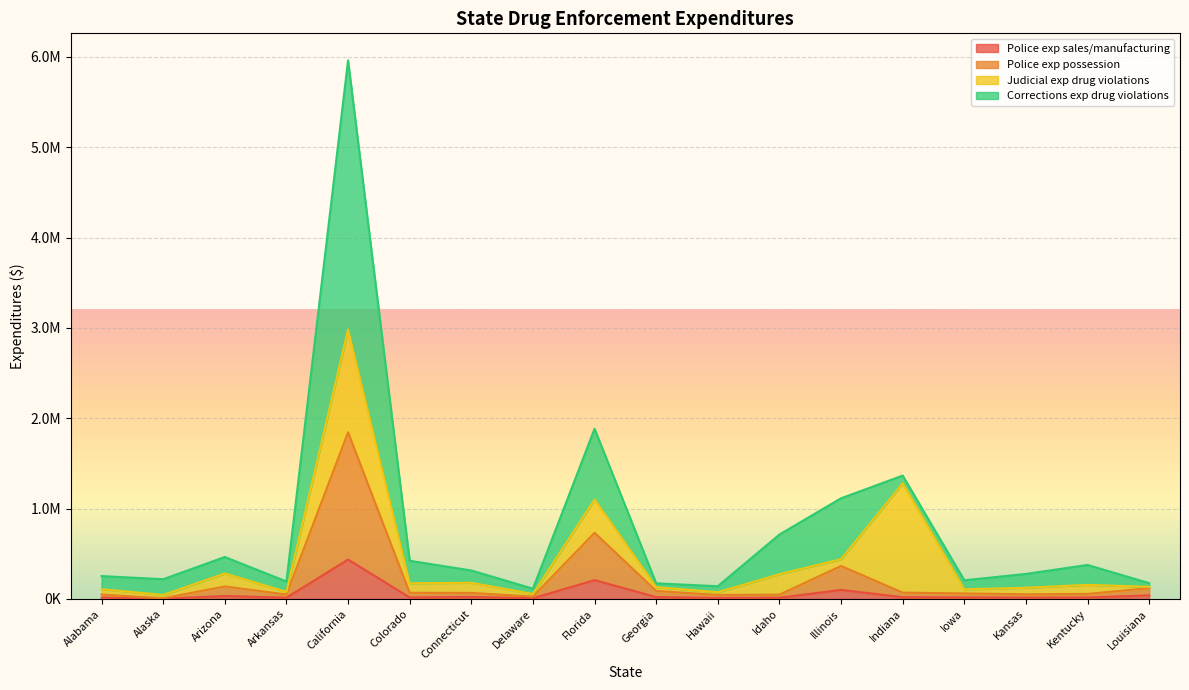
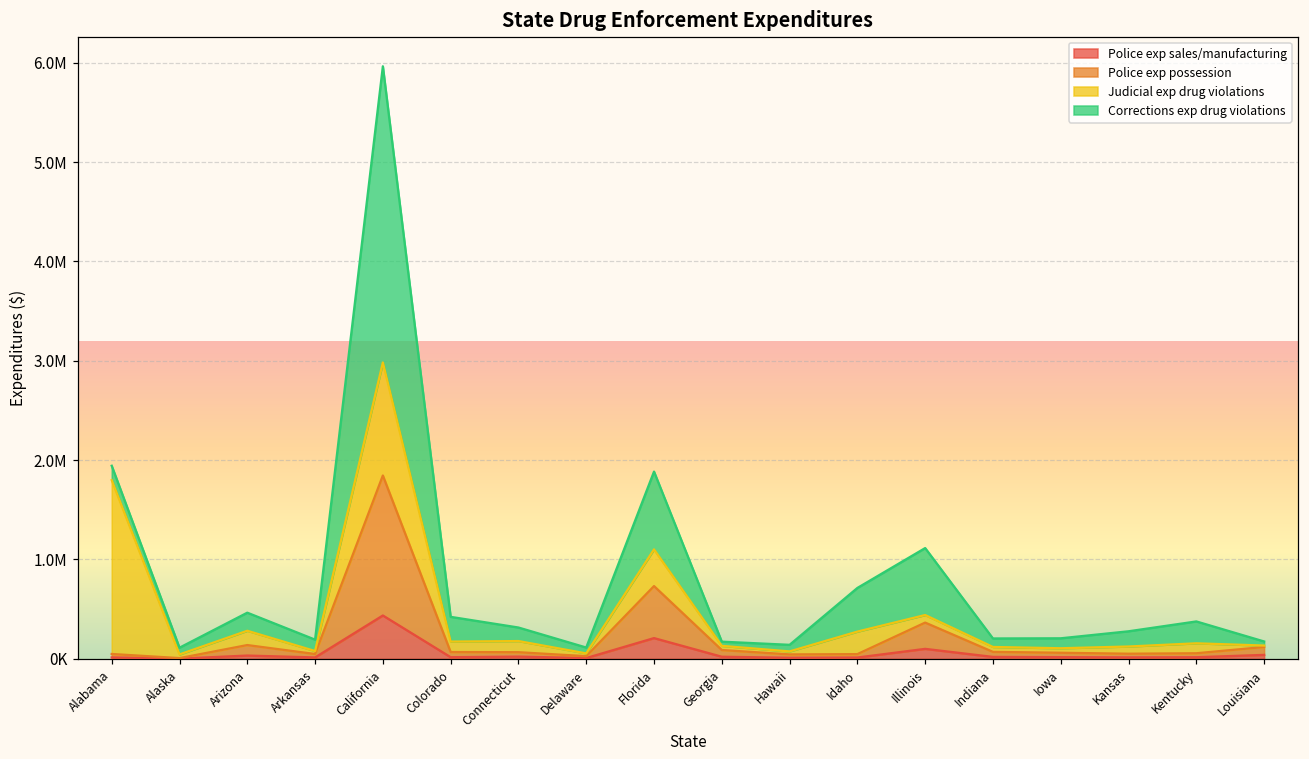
  {
    "Judicial exp drug violations": {
-     "Alabama": 100000,
+     "Alabama": 1700000,
      "Alaska": 0,
      "Arizona": 100000,
      "Arkansas": 0,
      "California": 1100000,
      "Colorado": 100000,
      "Connecticut": 100000,
      "Florida": 400000,
      "Georgia": 0,
      "Hawaii": 0,
      "Idaho": 200000,
      "Illinois": 100000,
-     "Indiana": 1200000,
+     "Indiana": 0,
      "Iowa": 0,
      "Kansas": 100000,
      "Kentucky": 100000
    },
    "Corrections exp drug violations": {
      "Alabama": 100000,
-     "Alaska": 200000,
+     "Alaska": 100000,
      "Arizona": 200000,
      "Arkansas": 100000,
      "California": 3000000,
      "Colorado": 200000,
      "Connecticut": 100000,
      "Delaware": 100000,
      "Florida": 800000,
      "Georgia": 0,
      "Hawaii": 100000,
      "Idaho": 400000,
      "Illinois": 700000,
      "Indiana": 100000,
      "Iowa": 100000,
      "Kansas": 200000,
      "Kentucky": 200000,
      "Louisiana": 0
    }
  }
